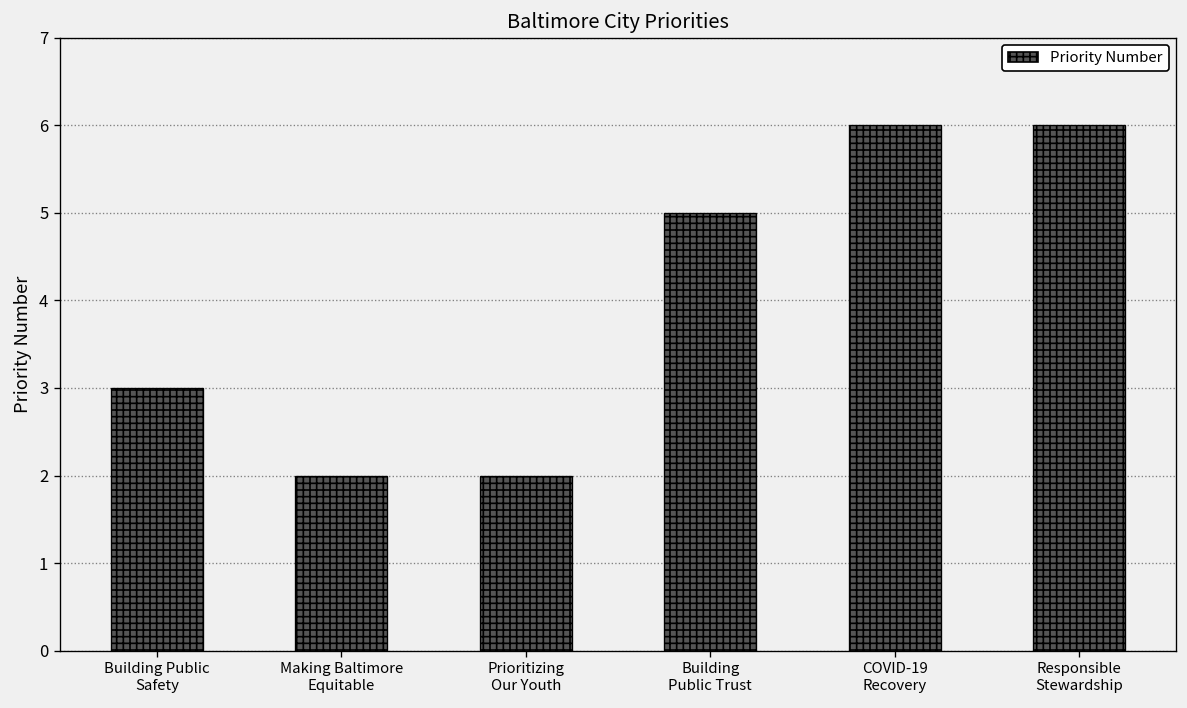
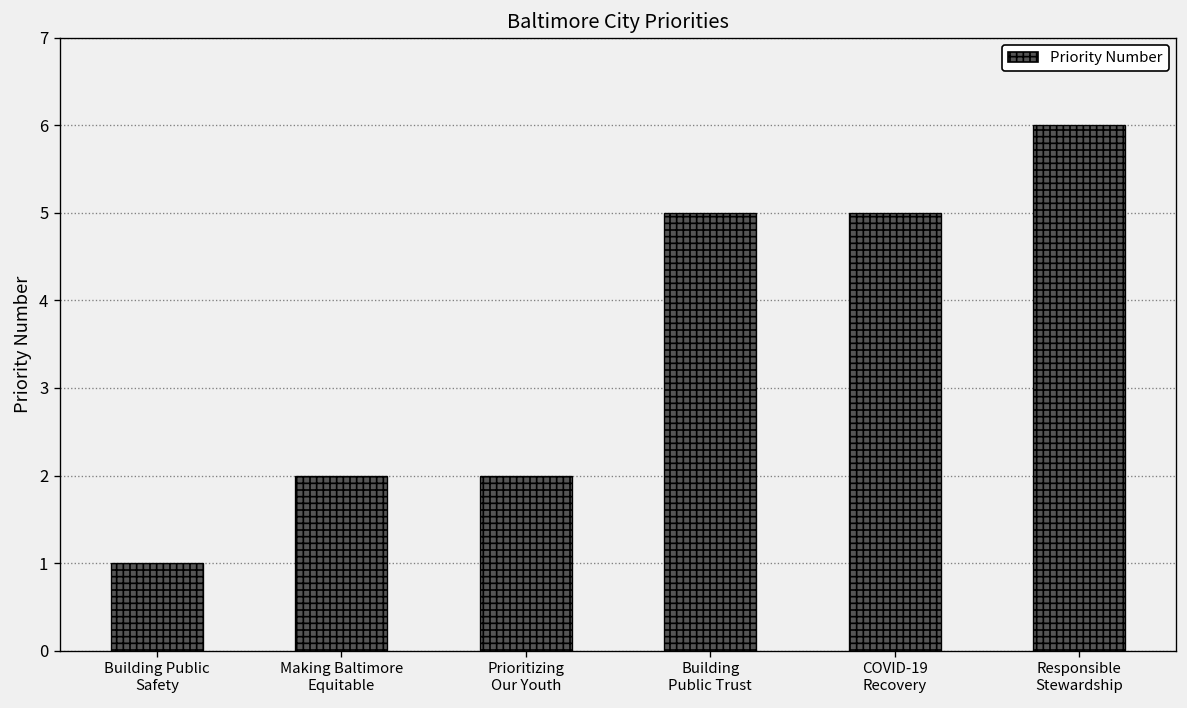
  {
-   "Building Public Safety": 3,
+   "Building Public Safety": 1,
    "Making Baltimore Equitable": 2,
    "Prioritizing Our Youth": 2,
    "Building Public Trust": 5,
-   "COVID-19 Recovery": 6,
+   "COVID-19 Recovery": 5,
    "Responsible Stewardship": 6
  }
